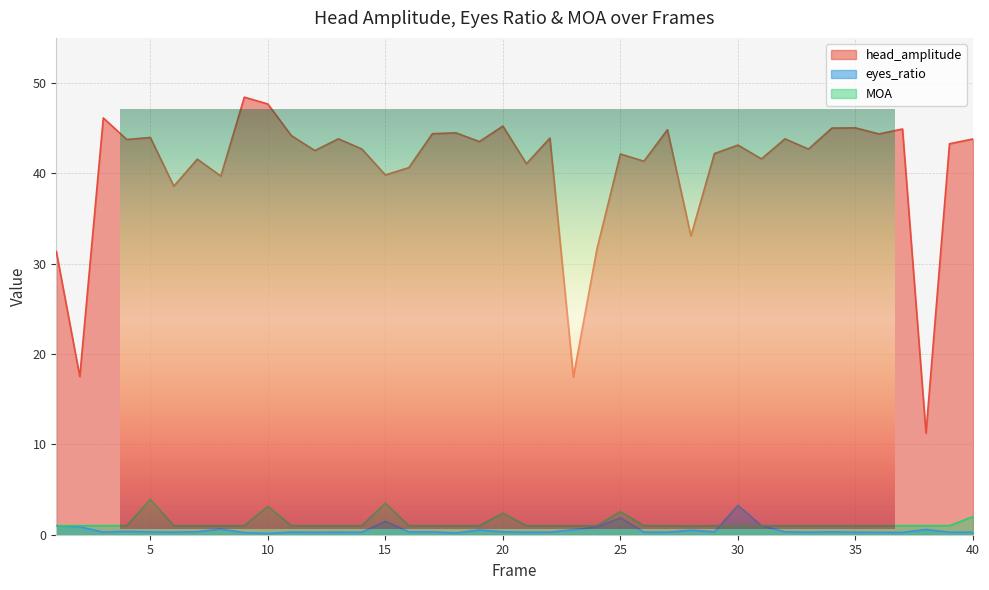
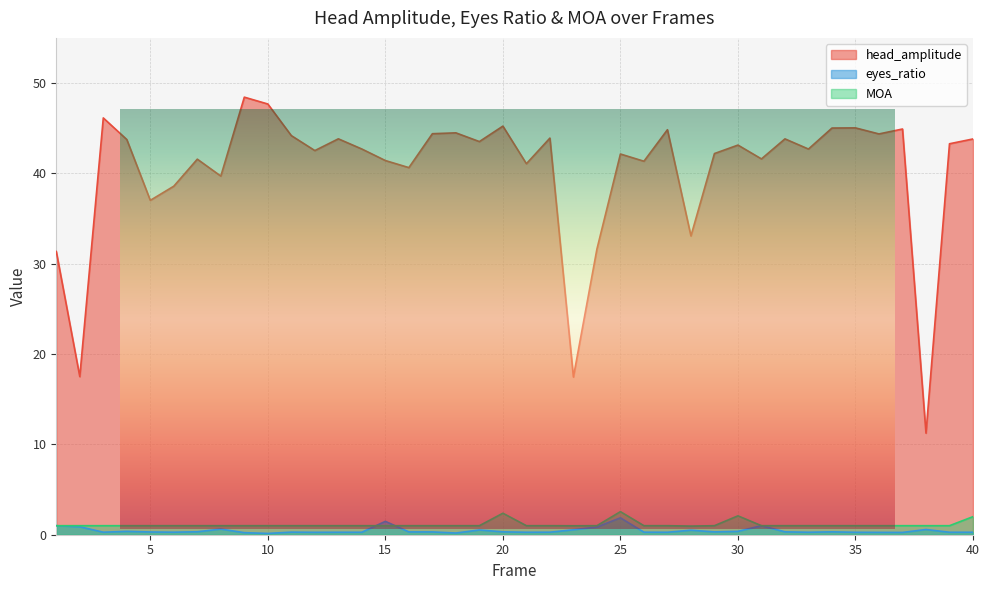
  {
    "Head Amplitude, Eyes Ratio & MOA over Frames": {
      "head_amplitude": {
-       "5": 44,
+       "5": 37,
        "10": 48,
-       "15": 40,
+       "15": 41,
        "20": 45,
        "25": 42,
        "30": 43,
        "35": 45,
        "40": 44
      },
      "eyes_ratio": {
        "5": 0,
        "10": 0,
        "15": 1,
        "20": 0,
        "25": 2,
-       "30": 3,
+       "30": 0,
        "35": 0,
        "40": 0
      },
      "MOA": {
-       "5": 4,
-       "10": 3,
-       "15": 3,
+       "5": 1,
+       "10": 1,
+       "15": 1,
        "20": 2,
        "25": 3,
-       "30": 1,
+       "30": 2,
        "35": 1,
        "40": 2
      }
    }
  }
